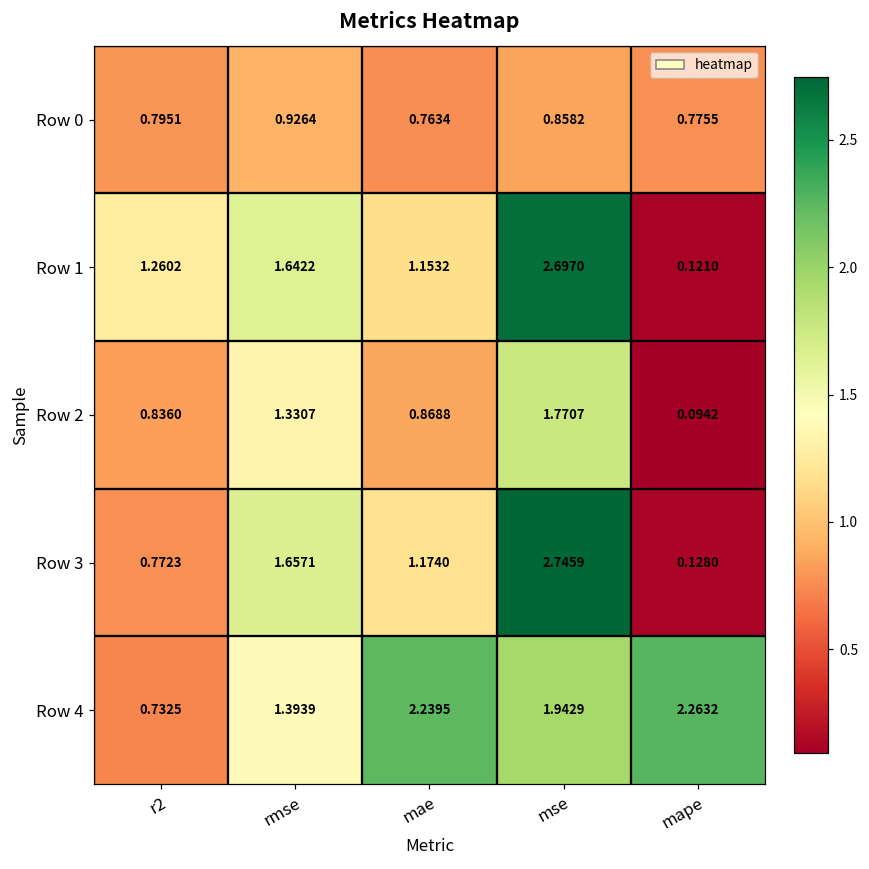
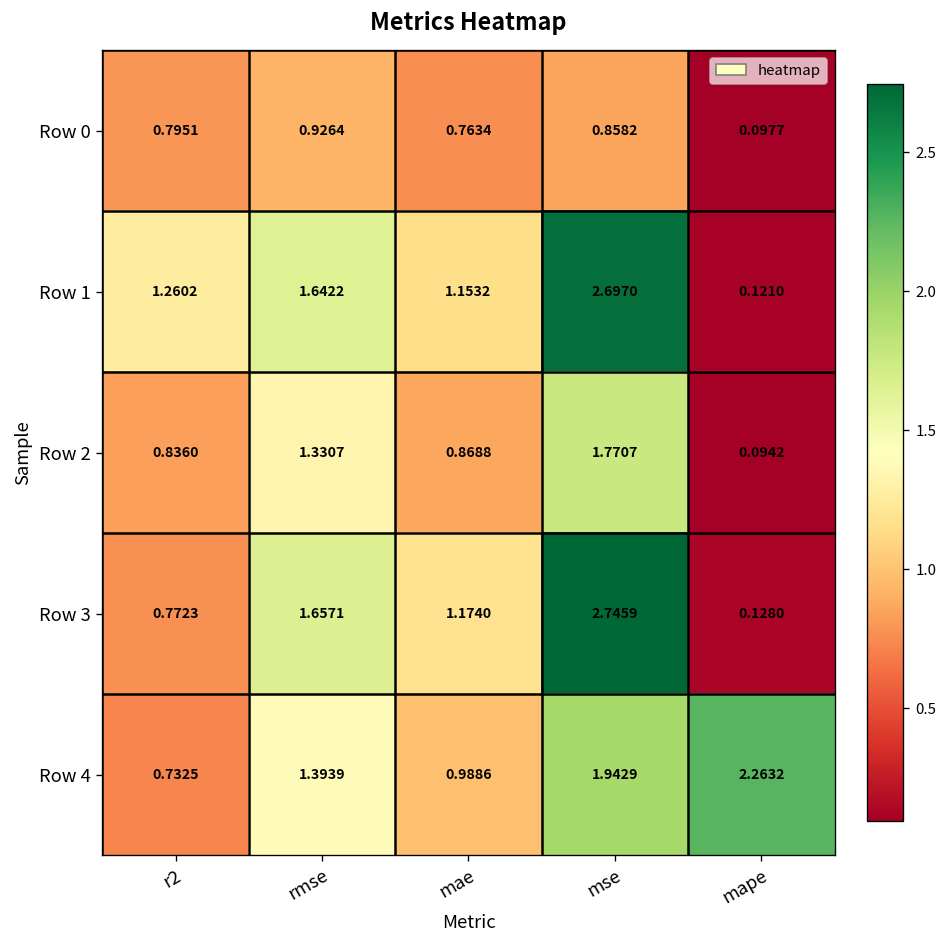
  {
    "Row 0": {
      "r2": 0.7951,
      "rmse": 0.9264,
      "mae": 0.7634,
      "mse": 0.8582,
-     "mape": 0.7755
+     "mape": 0.0977
    },
    "Row 1": {
      "r2": 1.2602,
      "rmse": 1.6422,
      "mae": 1.1532,
      "mse": 2.6970,
      "mape": 0.1210
    },
    "Row 2": {
      "r2": 0.8360,
      "rmse": 1.3307,
      "mae": 0.8688,
      "mse": 1.7707,
      "mape": 0.0942
    },
    "Row 3": {
      "r2": 0.7723,
      "rmse": 1.6571,
      "mae": 1.1740,
      "mse": 2.7459,
      "mape": 0.1280
    },
    "Row 4": {
      "r2": 0.7325,
      "rmse": 1.3939,
-     "mae": 2.2395,
+     "mae": 0.9886,
      "mse": 1.9429,
      "mape": 2.2632
    }
  }
